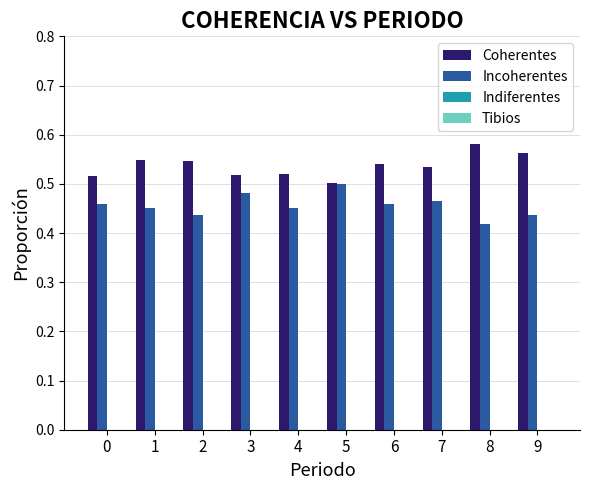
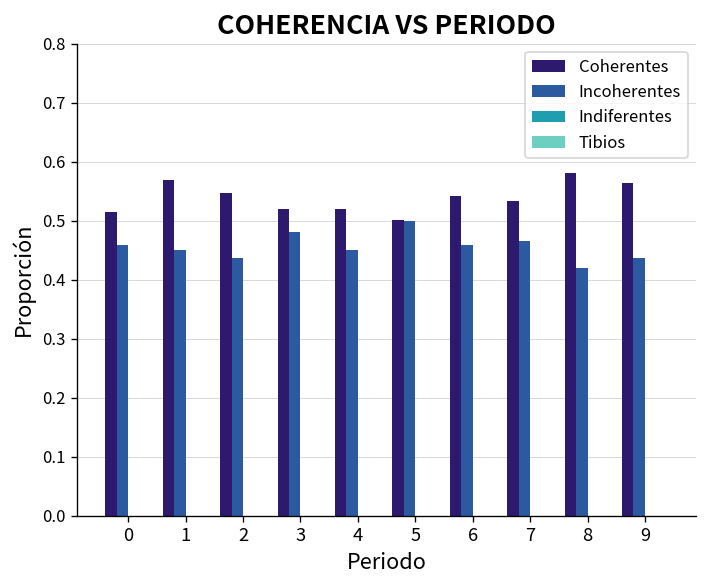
  {
    "Coherentes": {
      "0": 0.52,
-     "1": 0.55,
+     "1": 0.57,
      "2": 0.55,
      "3": 0.52,
      "4": 0.52,
      "5": 0.50,
      "6": 0.54,
      "7": 0.53,
      "8": 0.58,
      "9": 0.56
    },
    "Incoherentes": {
      "0": 0.46,
      "1": 0.45,
      "2": 0.44,
      "3": 0.48,
      "4": 0.45,
      "5": 0.50,
      "6": 0.46,
      "7": 0.47,
      "8": 0.42,
      "9": 0.44
    },
    "Indiferentes": {
      "0": 0.00,
      "1": 0.00,
      "2": 0.00,
      "3": 0.00,
      "4": 0.00,
      "5": 0.00,
      "6": 0.00,
      "7": 0.00,
      "8": 0.00,
      "9": 0.00
    },
    "Tibios": {
      "0": 0.00,
      "1": 0.00,
      "2": 0.00,
      "3": 0.00,
      "4": 0.00,
      "5": 0.00,
      "6": 0.00,
      "7": 0.00,
      "8": 0.00,
      "9": 0.00
    }
  }
